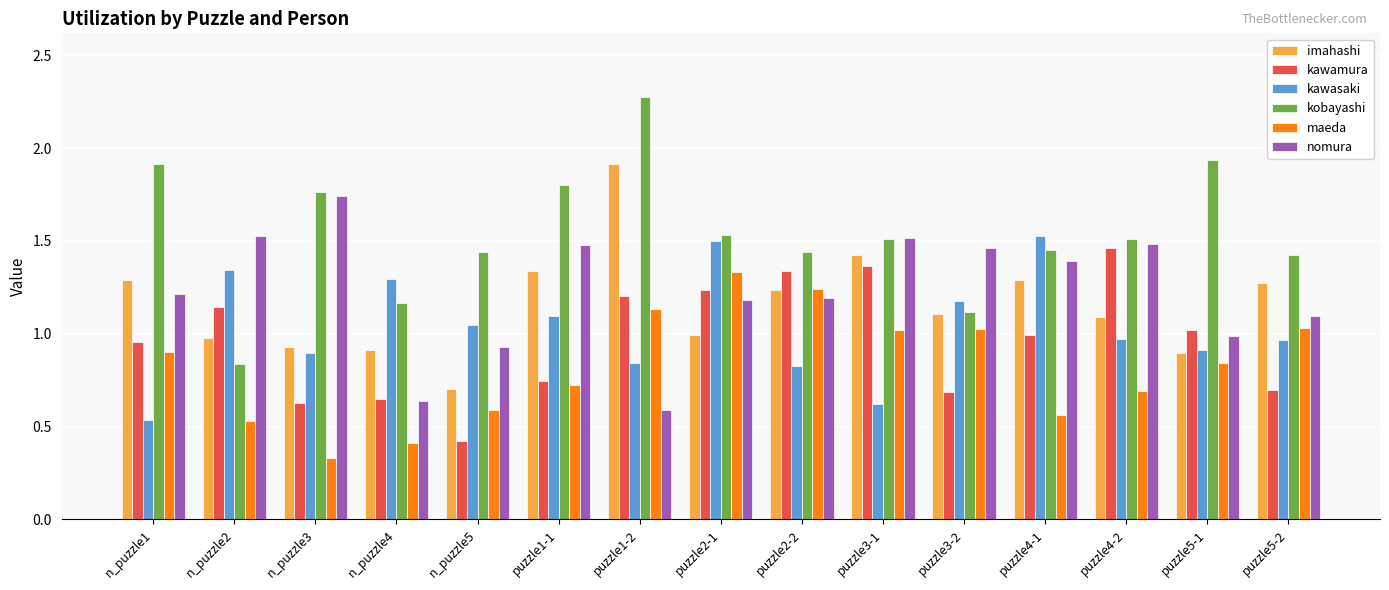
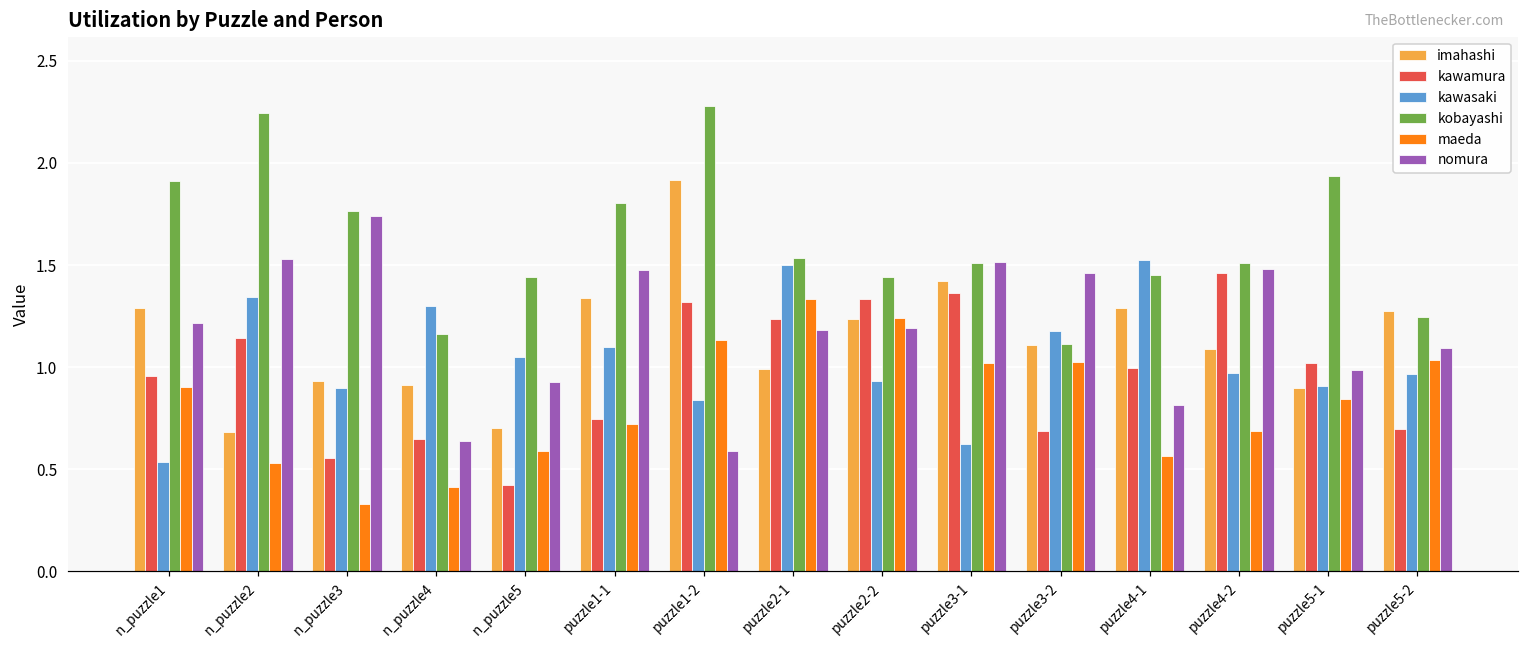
  {
    "imahashi": {
      "n_puzzle1": 1.29,
-     "n_puzzle2": 0.98,
+     "n_puzzle2": 0.68,
      "n_puzzle3": 0.93,
      "n_puzzle4": 0.91,
      "n_puzzle5": 0.70,
      "puzzle1-1": 1.34,
      "puzzle1-2": 1.92,
      "puzzle2-1": 0.99,
      "puzzle2-2": 1.24,
      "puzzle3-1": 1.42,
      "puzzle3-2": 1.11,
      "puzzle4-1": 1.29,
      "puzzle4-2": 1.09,
      "puzzle5-1": 0.90,
      "puzzle5-2": 1.27
    },
    "kawamura": {
      "n_puzzle1": 0.96,
      "n_puzzle2": 1.14,
-     "n_puzzle3": 0.63,
+     "n_puzzle3": 0.56,
      "n_puzzle4": 0.65,
      "n_puzzle5": 0.42,
      "puzzle1-1": 0.75,
-     "puzzle1-2": 1.21,
+     "puzzle1-2": 1.32,
      "puzzle2-1": 1.24,
      "puzzle2-2": 1.34,
      "puzzle3-1": 1.37,
      "puzzle3-2": 0.69,
      "puzzle4-1": 0.99,
      "puzzle4-2": 1.46,
      "puzzle5-1": 1.02,
      "puzzle5-2": 0.70
    },
    "kawasaki": {
      "n_puzzle1": 0.54,
      "n_puzzle2": 1.34,
      "n_puzzle3": 0.90,
      "n_puzzle4": 1.30,
      "n_puzzle5": 1.05,
      "puzzle1-1": 1.10,
      "puzzle1-2": 0.84,
      "puzzle2-1": 1.50,
-     "puzzle2-2": 0.82,
+     "puzzle2-2": 0.93,
      "puzzle3-1": 0.62,
      "puzzle3-2": 1.18,
      "puzzle4-1": 1.53,
      "puzzle4-2": 0.97,
      "puzzle5-1": 0.91,
      "puzzle5-2": 0.97
    },
    "kobayashi": {
      "n_puzzle1": 1.91,
-     "n_puzzle2": 0.84,
+     "n_puzzle2": 2.24,
      "n_puzzle3": 1.77,
      "n_puzzle4": 1.16,
      "n_puzzle5": 1.44,
      "puzzle1-1": 1.80,
      "puzzle1-2": 2.28,
      "puzzle2-1": 1.53,
      "puzzle2-2": 1.44,
      "puzzle3-1": 1.51,
      "puzzle3-2": 1.11,
      "puzzle4-1": 1.45,
      "puzzle4-2": 1.51,
      "puzzle5-1": 1.93,
-     "puzzle5-2": 1.42
+     "puzzle5-2": 1.25
    },
    "maeda": {
      "n_puzzle1": 0.90,
      "n_puzzle2": 0.53,
      "n_puzzle3": 0.33,
      "n_puzzle4": 0.41,
      "n_puzzle5": 0.59,
      "puzzle1-1": 0.72,
      "puzzle1-2": 1.13,
      "puzzle2-1": 1.33,
      "puzzle2-2": 1.24,
      "puzzle3-1": 1.02,
      "puzzle3-2": 1.03,
      "puzzle4-1": 0.56,
      "puzzle4-2": 0.69,
      "puzzle5-1": 0.84,
      "puzzle5-2": 1.03
    },
    "nomura": {
      "n_puzzle1": 1.22,
      "n_puzzle2": 1.53,
      "n_puzzle3": 1.74,
      "n_puzzle4": 0.64,
      "n_puzzle5": 0.93,
      "puzzle1-1": 1.48,
      "puzzle1-2": 0.59,
      "puzzle2-1": 1.18,
      "puzzle2-2": 1.19,
      "puzzle3-1": 1.51,
      "puzzle3-2": 1.46,
-     "puzzle4-1": 1.39,
+     "puzzle4-1": 0.81,
      "puzzle4-2": 1.48,
      "puzzle5-1": 0.99,
      "puzzle5-2": 1.09
    }
  }
